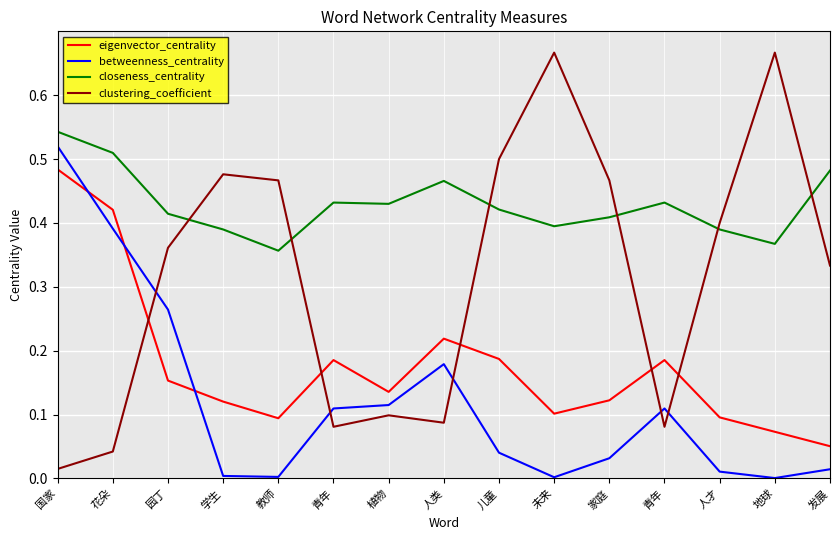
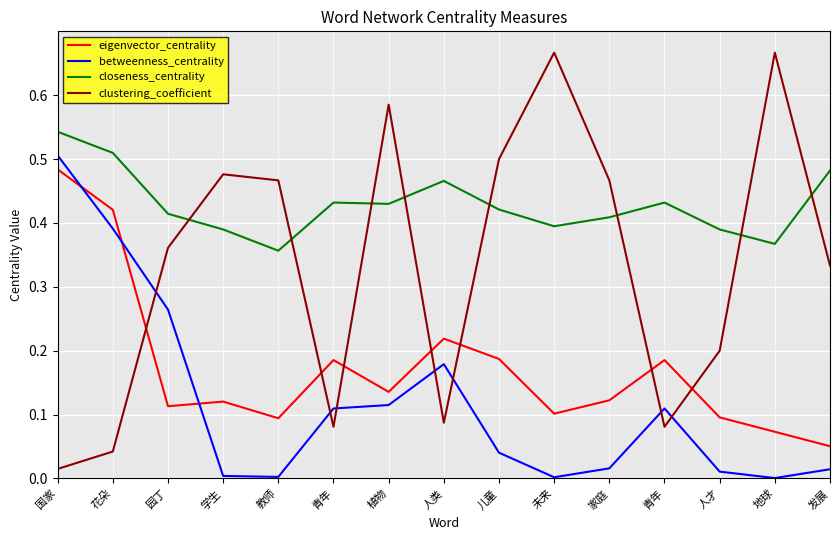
  {
    "eigenvector_centrality": {
      "国家": 0.48,
      "花朵": 0.42,
-     "园丁": 0.15,
+     "园丁": 0.11,
      "学生": 0.12,
      "教师": 0.09,
      "植物": 0.14,
      "人类": 0.22,
      "儿童": 0.19,
      "未来": 0.10,
      "家庭": 0.12,
      "人才": 0.10,
      "地球": 0.07,
      "发展": 0.05
    },
    "betweenness_centrality": {
-     "国家": 0.52,
+     "国家": 0.51,
      "花朵": 0.39,
      "园丁": 0.26,
      "学生": 0.00,
      "教师": 0.00,
      "植物": 0.11,
      "人类": 0.18,
      "儿童": 0.04,
      "未来": 0.00,
-     "家庭": 0.03,
+     "家庭": 0.02,
      "人才": 0.01,
      "地球": 0.00,
      "发展": 0.01
    },
    "closeness_centrality": {
      "国家": 0.54,
      "花朵": 0.51,
      "园丁": 0.41,
      "学生": 0.39,
      "教师": 0.36,
      "植物": 0.43,
      "人类": 0.47,
      "儿童": 0.42,
      "未来": 0.39,
      "家庭": 0.41,
      "人才": 0.39,
      "地球": 0.37,
      "发展": 0.48
    },
    "clustering_coefficient": {
      "国家": 0.01,
      "花朵": 0.04,
      "园丁": 0.36,
      "学生": 0.48,
      "教师": 0.47,
-     "植物": 0.10,
+     "植物": 0.59,
      "人类": 0.09,
      "儿童": 0.50,
      "未来": 0.67,
      "家庭": 0.47,
-     "人才": 0.4,
+     "人才": 0.2,
      "地球": 0.67,
      "发展": 0.33
    }
  }
